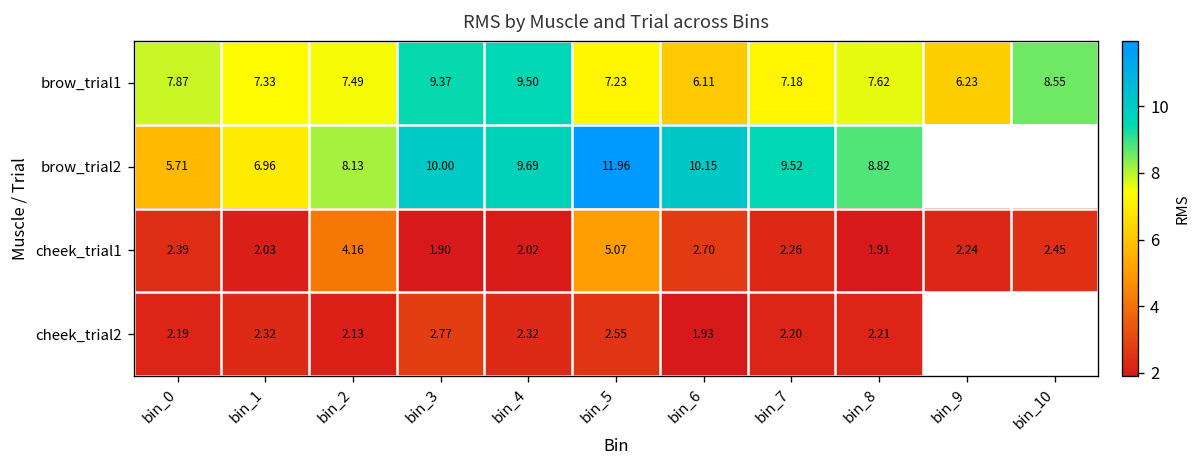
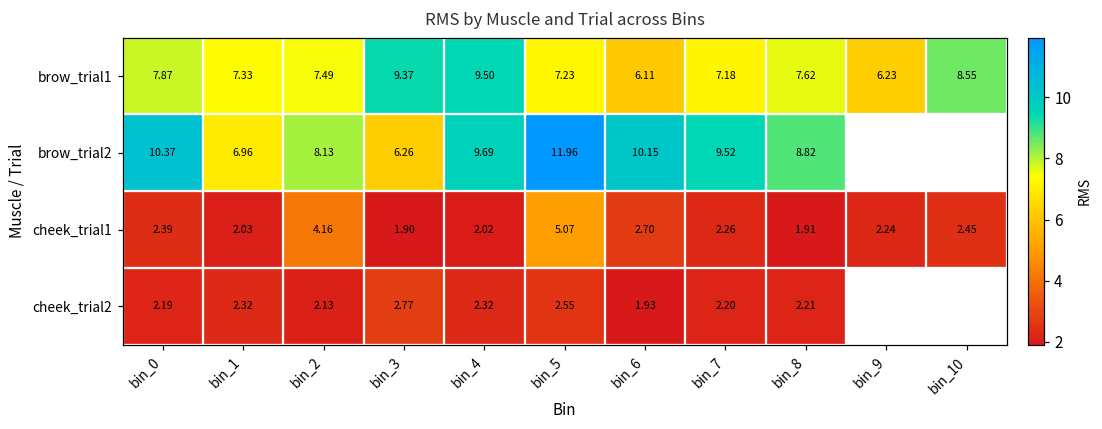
  {
    "brow_trial1": {
      "bin_0": 7.87,
      "bin_1": 7.33,
      "bin_2": 7.49,
      "bin_3": 9.37,
      "bin_4": 9.50,
      "bin_5": 7.23,
      "bin_6": 6.11,
      "bin_7": 7.18,
      "bin_8": 7.62,
      "bin_9": 6.23,
      "bin_10": 8.55
    },
    "brow_trial2": {
-     "bin_0": 5.71,
+     "bin_0": 10.37,
      "bin_1": 6.96,
      "bin_2": 8.13,
-     "bin_3": 10.00,
+     "bin_3": 6.26,
      "bin_4": 9.69,
      "bin_5": 11.96,
      "bin_6": 10.15,
      "bin_7": 9.52,
      "bin_8": 8.82
    },
    "cheek_trial1": {
      "bin_0": 2.39,
      "bin_1": 2.03,
      "bin_2": 4.16,
      "bin_3": 1.90,
      "bin_4": 2.02,
      "bin_5": 5.07,
      "bin_6": 2.70,
      "bin_7": 2.26,
      "bin_8": 1.91,
      "bin_9": 2.24,
      "bin_10": 2.45
    },
    "cheek_trial2": {
      "bin_0": 2.19,
      "bin_1": 2.32,
      "bin_2": 2.13,
      "bin_3": 2.77,
      "bin_4": 2.32,
      "bin_5": 2.55,
      "bin_6": 1.93,
      "bin_7": 2.20,
      "bin_8": 2.21
    }
  }
